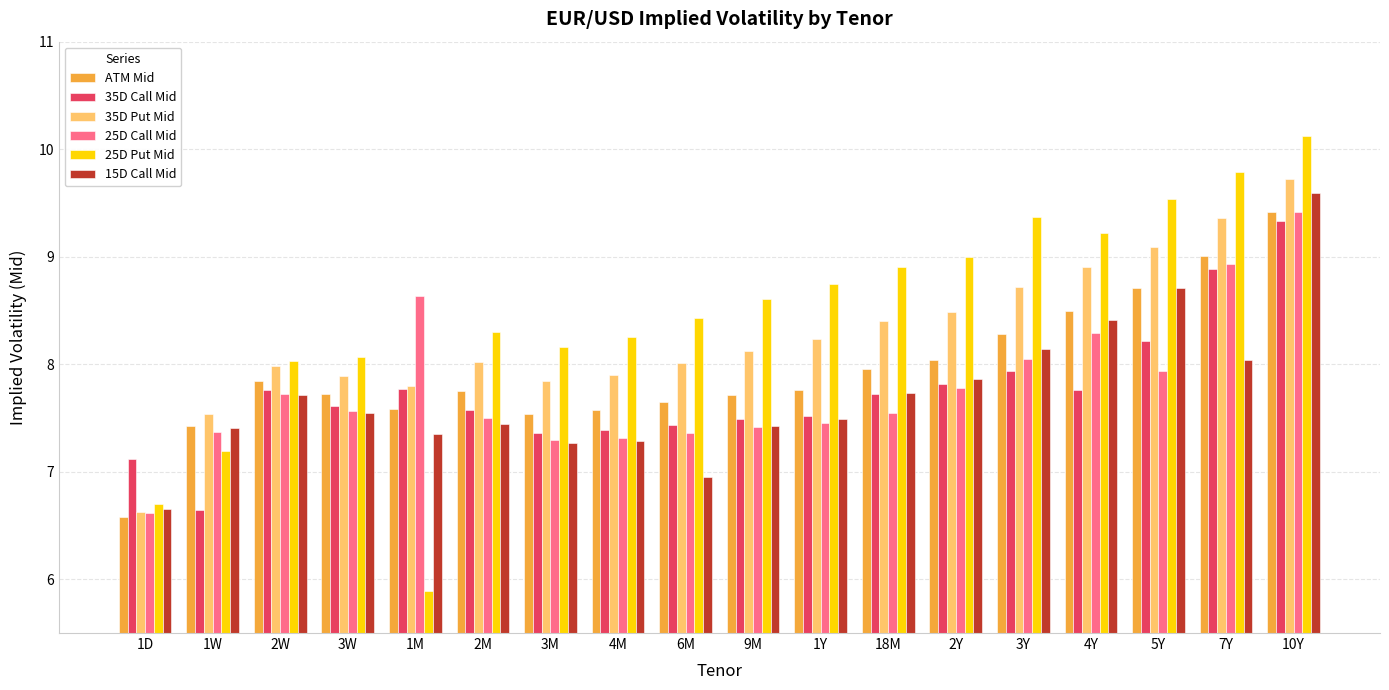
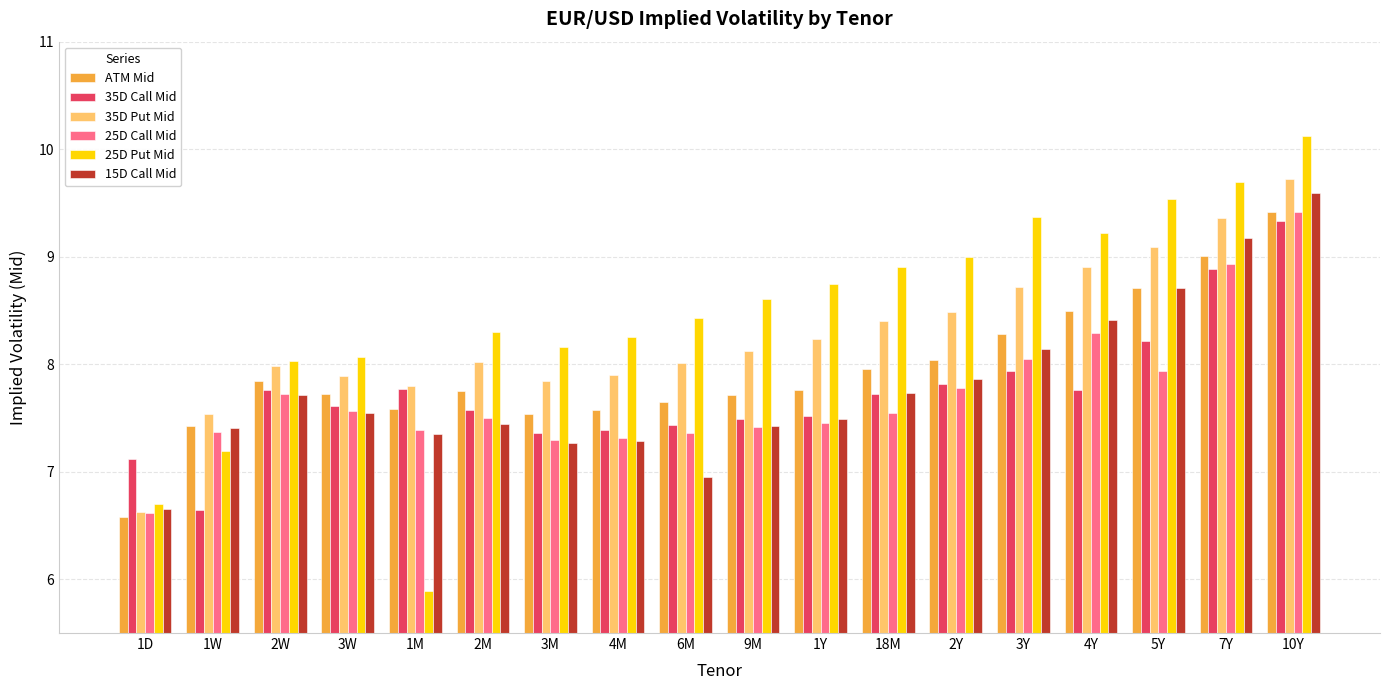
  {
    "35D Call Mid": {
      "1D": 7.12,
      "1W": 6.65,
      "2W": 7.76,
      "3W": 7.61,
      "1M": 7.77,
      "2M": 7.58,
      "3M": 7.36,
      "4M": 7.38,
      "6M": 7.43,
      "9M": 7.49,
      "1Y": 7.52,
      "18M": 7.72,
      "2Y": 7.82,
      "3Y": 7.94,
      "4Y": 7.76,
      "5Y": 8.21,
      "7Y": 8.89,
      "10Y": 9.33
    },
    "25D Call Mid": {
      "1D": 6.62,
      "1W": 7.37,
      "2W": 7.73,
      "3W": 7.57,
-     "1M": 8.63,
+     "1M": 7.39,
      "2M": 7.50,
      "3M": 7.29,
      "4M": 7.31,
      "6M": 7.36,
      "9M": 7.42,
      "1Y": 7.45,
      "18M": 7.55,
      "2Y": 7.78,
      "3Y": 8.05,
      "4Y": 8.29,
      "5Y": 7.94,
      "7Y": 8.94,
      "10Y": 9.42
    },
    "25D Put Mid": {
      "1D": 6.70,
      "1W": 7.19,
      "2W": 8.03,
      "3W": 8.07,
      "1M": 5.89,
      "2M": 8.30,
      "3M": 8.16,
      "4M": 8.26,
      "6M": 8.43,
      "9M": 8.61,
      "1Y": 8.74,
      "18M": 8.90,
      "2Y": 9.00,
      "3Y": 9.37,
      "4Y": 9.23,
      "5Y": 9.54,
-     "7Y": 9.79,
+     "7Y": 9.69,
      "10Y": 10.13
    },
    "15D Call Mid": {
      "1D": 6.66,
      "1W": 7.41,
      "2W": 7.72,
      "3W": 7.54,
      "1M": 7.35,
      "2M": 7.45,
      "3M": 7.27,
      "4M": 7.29,
      "6M": 6.95,
      "9M": 7.43,
      "1Y": 7.49,
      "18M": 7.73,
      "2Y": 7.86,
      "3Y": 8.14,
      "4Y": 8.42,
      "5Y": 8.71,
-     "7Y": 8.04,
+     "7Y": 9.18,
      "10Y": 9.59
    }
  }
